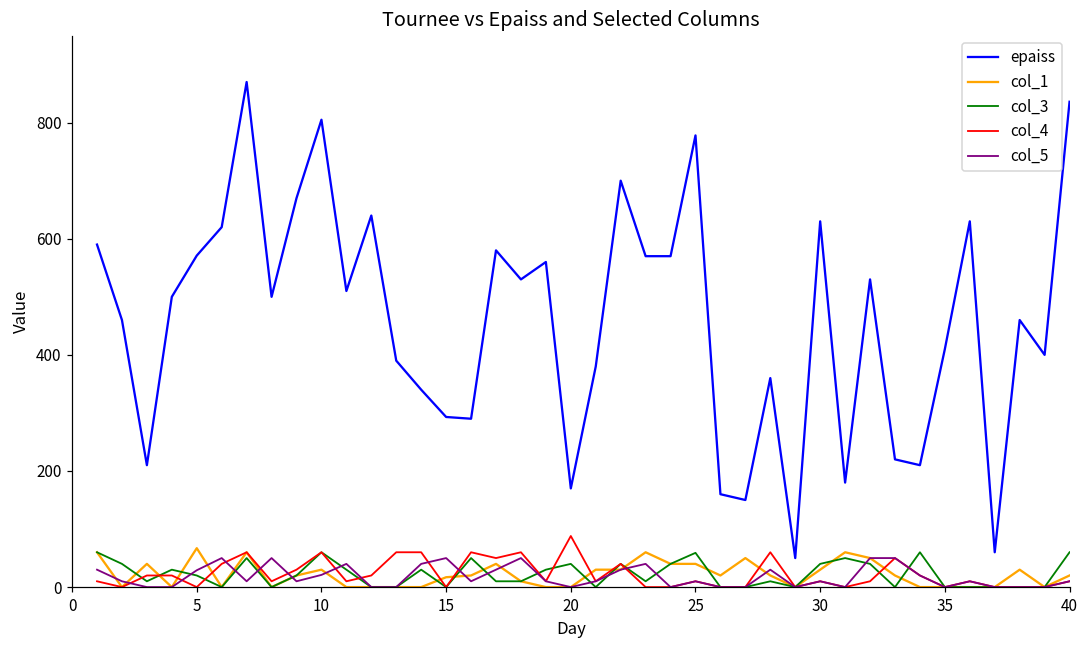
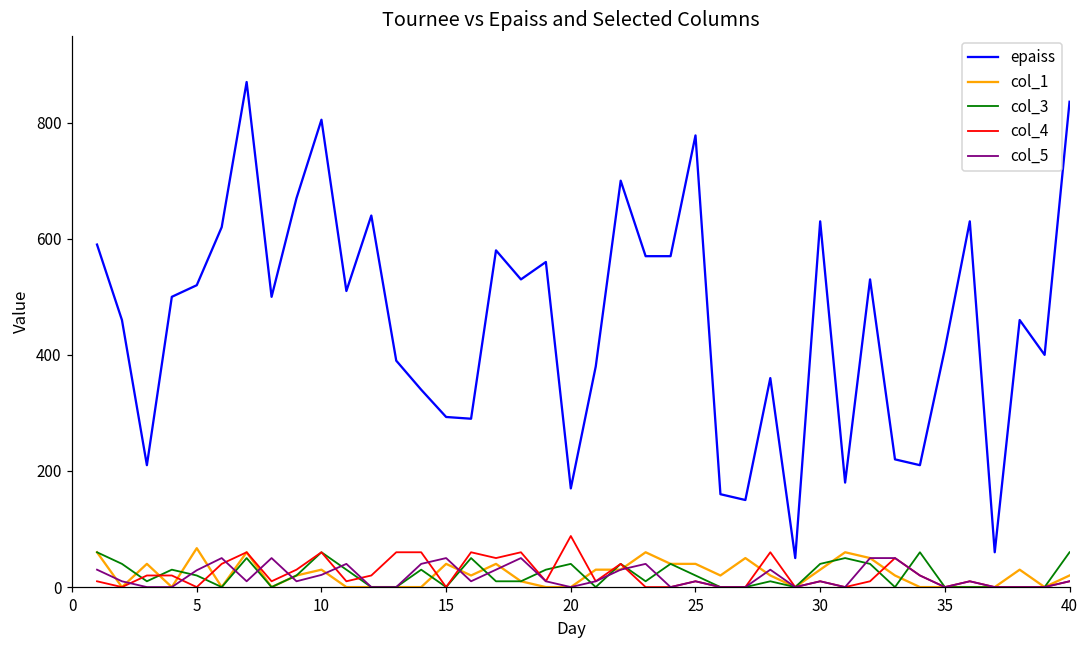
  {
    "epaiss": {
-     "5": 570,
+     "5": 520,
      "10": 810,
      "15": 290,
      "20": 170,
      "25": 780,
      "30": 630,
      "35": 410,
      "40": 840
    },
    "col_1": {
      "5": 70,
      "10": 30,
-     "15": 20,
+     "15": 40,
      "25": 40,
      "30": 30,
      "40": 20
    },
    "col_3": {
      "5": 20,
      "20": 40,
-     "25": 60,
+     "25": 20,
      "30": 40,
      "40": 60
    },
    "col_4": {
      "5": 0,
      "20": 90
    },
    "col_5": {
      "5": 30,
      "10": 20,
      "15": 50
    }
  }
